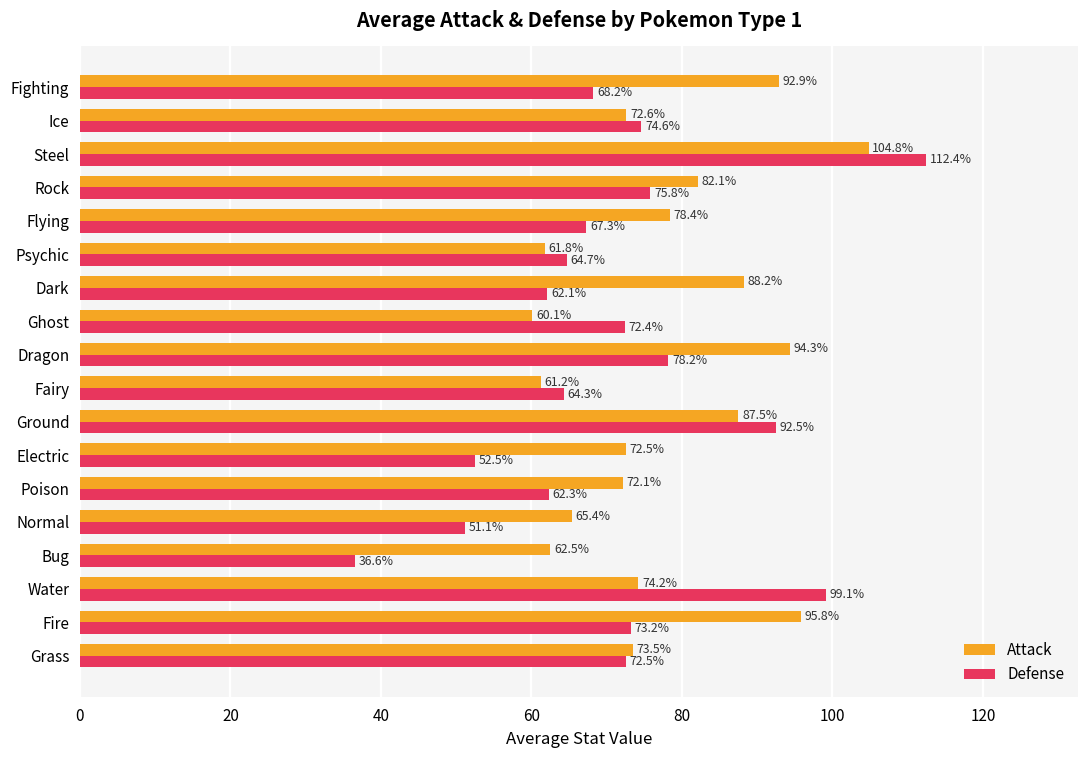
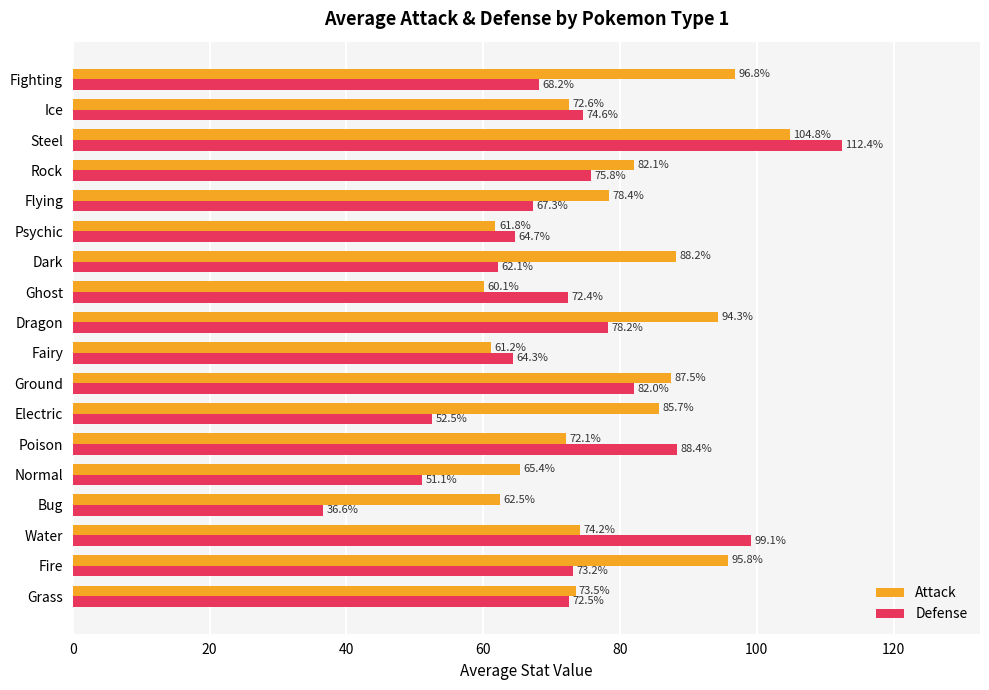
  {
    "Attack": {
-     "Fighting": "92.9%",
+     "Fighting": "96.8%",
      "Ice": "72.6%",
      "Steel": "104.8%",
      "Rock": "82.1%",
      "Flying": "78.4%",
      "Psychic": "61.8%",
      "Dark": "88.2%",
      "Ghost": "60.1%",
      "Dragon": "94.3%",
      "Fairy": "61.2%",
      "Ground": "87.5%",
-     "Electric": "72.5%",
+     "Electric": "85.7%",
      "Poison": "72.1%",
      "Normal": "65.4%",
      "Bug": "62.5%",
      "Water": "74.2%",
      "Fire": "95.8%",
      "Grass": "73.5%"
    },
    "Defense": {
      "Fighting": "68.2%",
      "Ice": "74.6%",
      "Steel": "112.4%",
      "Rock": "75.8%",
      "Flying": "67.3%",
      "Psychic": "64.7%",
      "Dark": "62.1%",
      "Ghost": "72.4%",
      "Dragon": "78.2%",
      "Fairy": "64.3%",
-     "Ground": "92.5%",
+     "Ground": "82.0%",
      "Electric": "52.5%",
-     "Poison": "62.3%",
+     "Poison": "88.4%",
      "Normal": "51.1%",
      "Bug": "36.6%",
      "Water": "99.1%",
      "Fire": "73.2%",
      "Grass": "72.5%"
    }
  }
